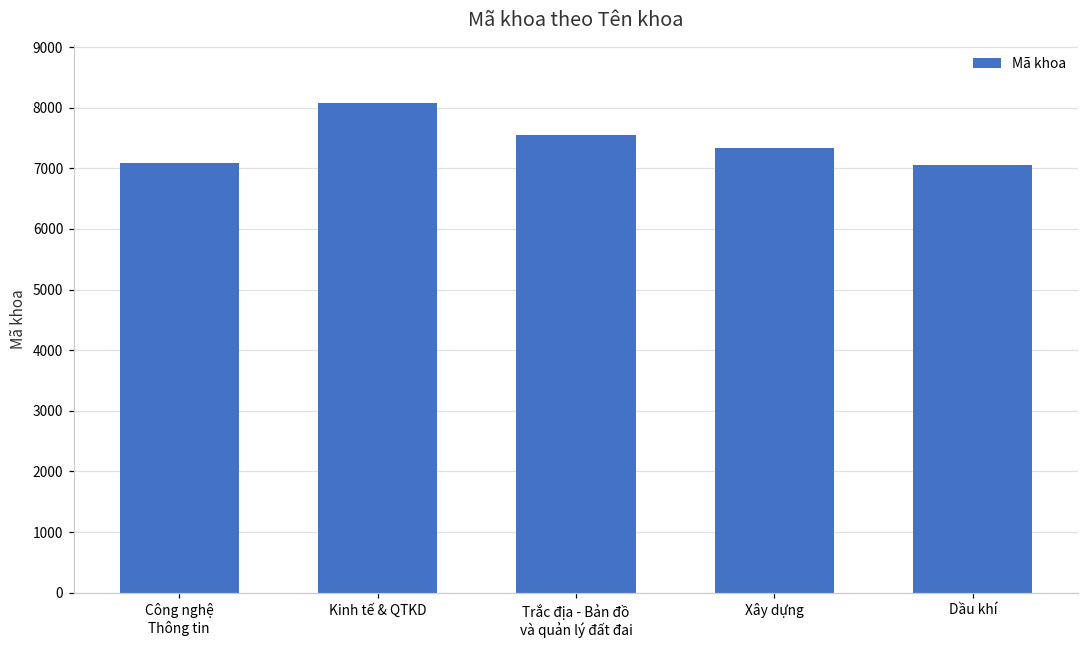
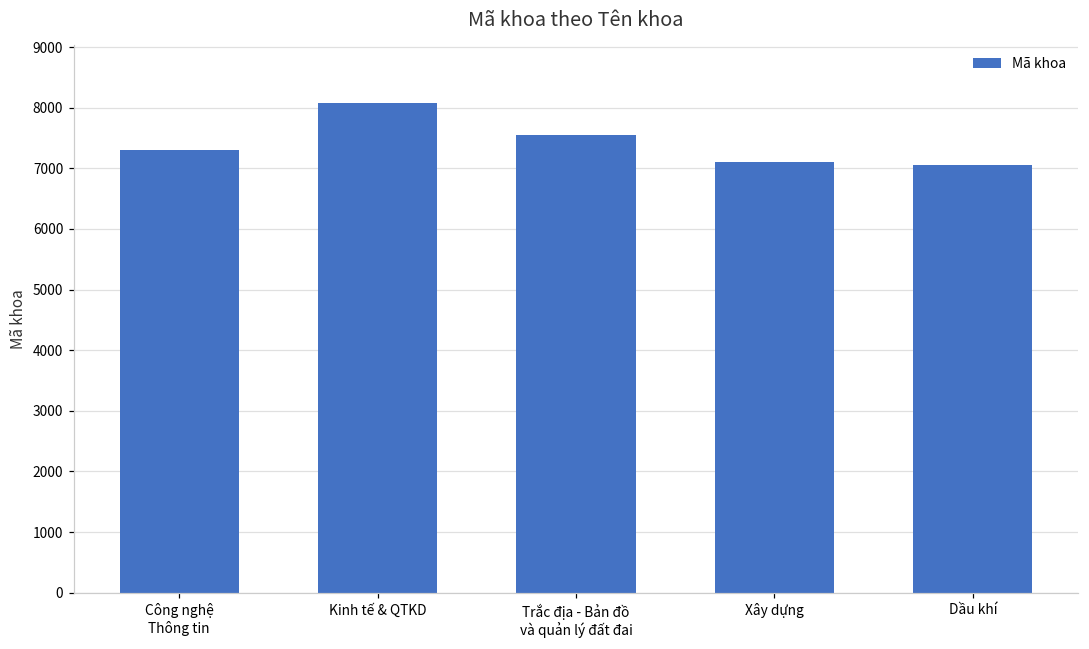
  {
-   "Công nghệ Thông tin": 7100,
+   "Công nghệ Thông tin": 7300,
    "Kinh tế & QTKD": 8100,
    "Trắc địa - Bản đồ và quản lý đất đai": 7600,
-   "Xây dựng": 7300,
+   "Xây dựng": 7100,
    "Dầu khí": 7100
  }
